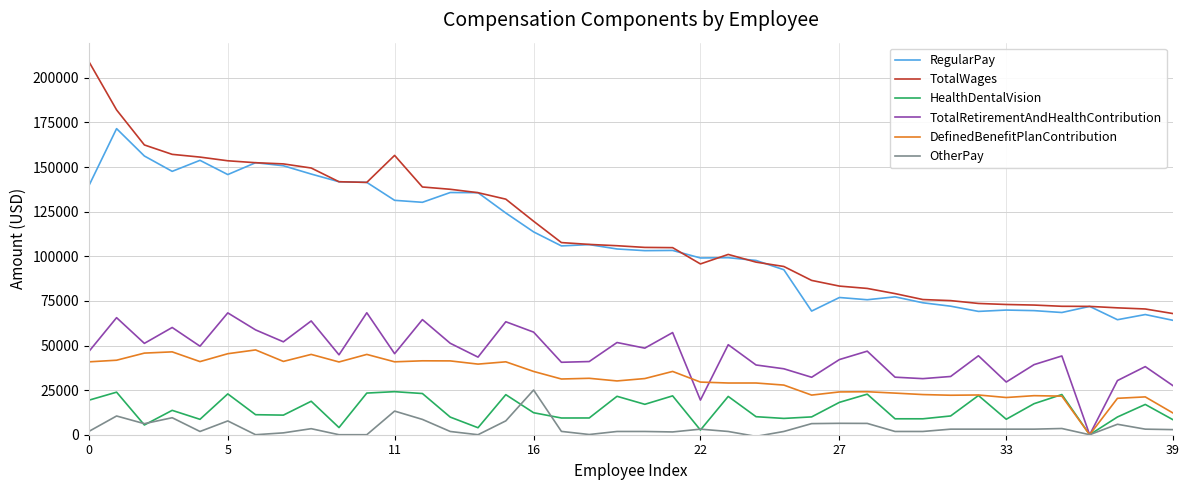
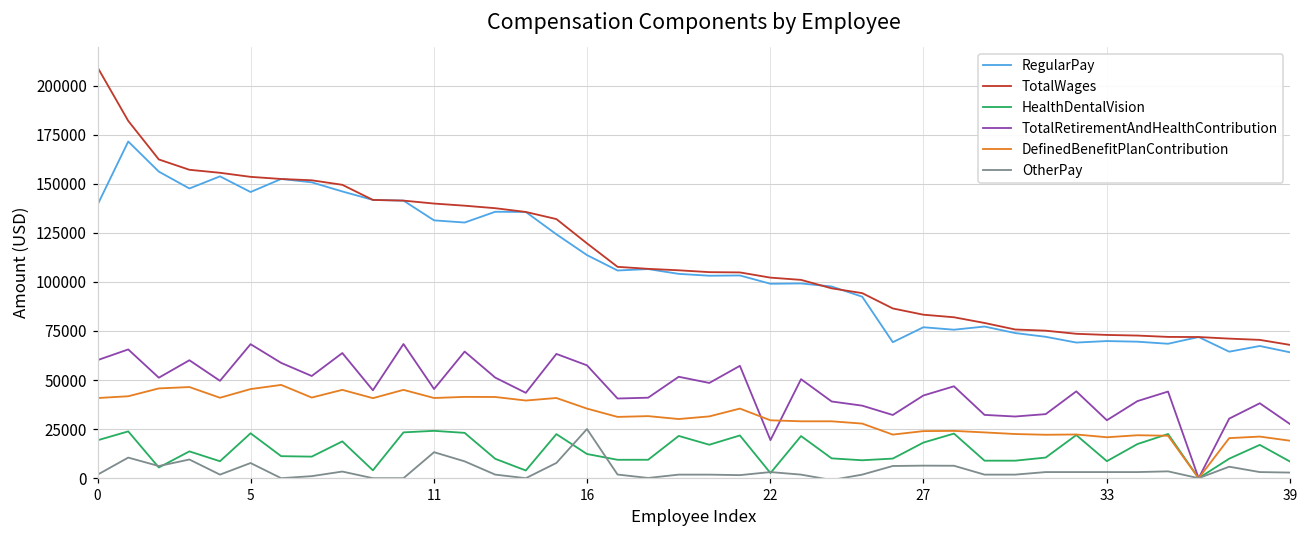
  {
    "RegularPay": {
      "0": 139000,
      "5": 146000,
      "11": 131000,
      "16": 114000,
      "22": 99000,
      "27": 77000,
      "33": 70000,
      "39": 64000
    },
    "TotalWages": {
      "0": 209000,
      "5": 154000,
-     "11": 157000,
+     "11": 140000,
      "16": 120000,
-     "22": 96000,
+     "22": 102000,
      "27": 83000,
      "33": 73000,
      "39": 68000
    },
    "HealthDentalVision": {
      "0": 19000,
      "5": 23000,
      "11": 24000,
      "16": 12000,
      "27": 18000,
      "33": 9000,
      "39": 8000
    },
    "TotalRetirementAndHealthContribution": {
-     "0": 47000,
+     "0": 60000,
      "5": 68000,
      "11": 45000,
      "16": 58000,
      "22": 19000,
      "27": 42000,
      "33": 30000,
      "39": 27000
    },
    "DefinedBenefitPlanContribution": {
      "0": 41000,
      "5": 45000,
      "11": 41000,
      "16": 35000,
      "22": 30000,
      "27": 24000,
      "33": 21000,
-     "39": 12000
+     "39": 19000
    },
    "OtherPay": {
      "0": 2000,
      "5": 8000,
      "11": 13000,
      "16": 25000,
      "27": 6000,
      "33": 3000,
      "39": 3000
    }
  }
